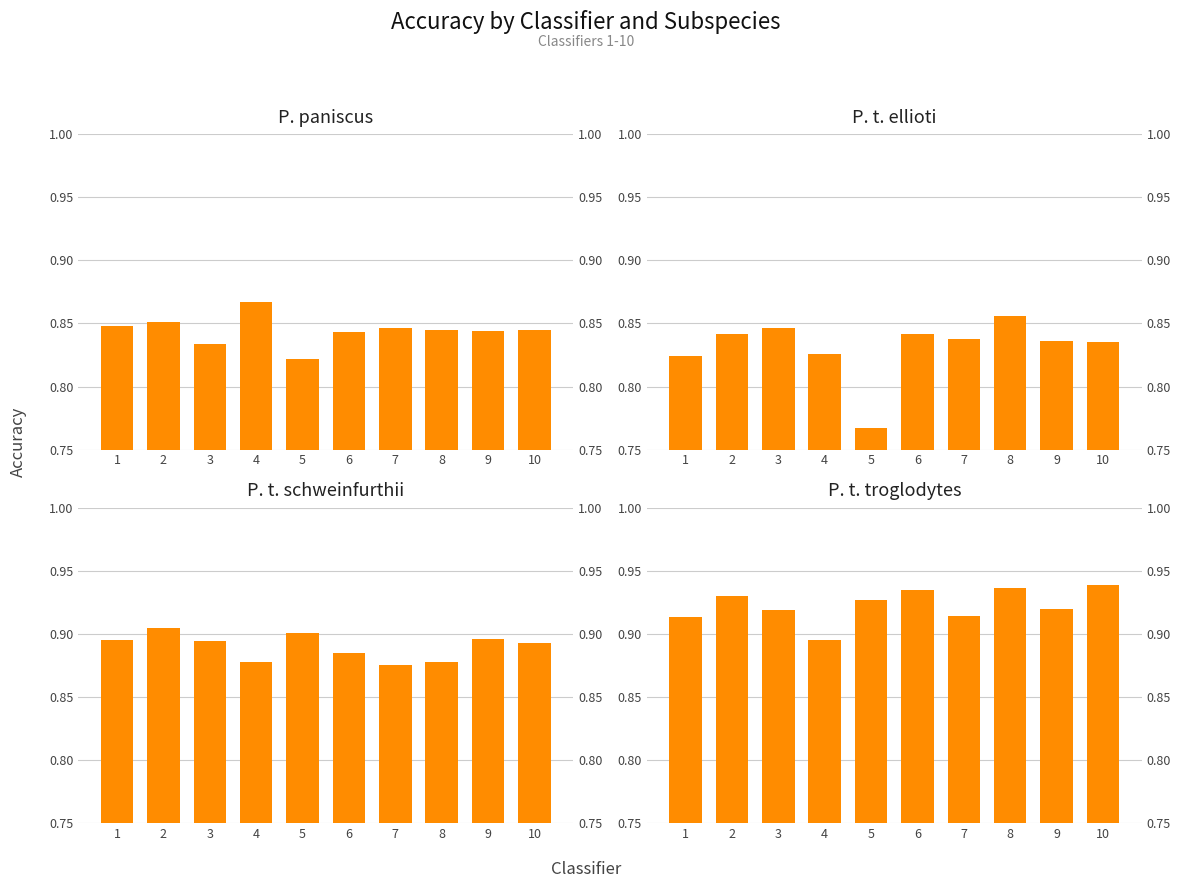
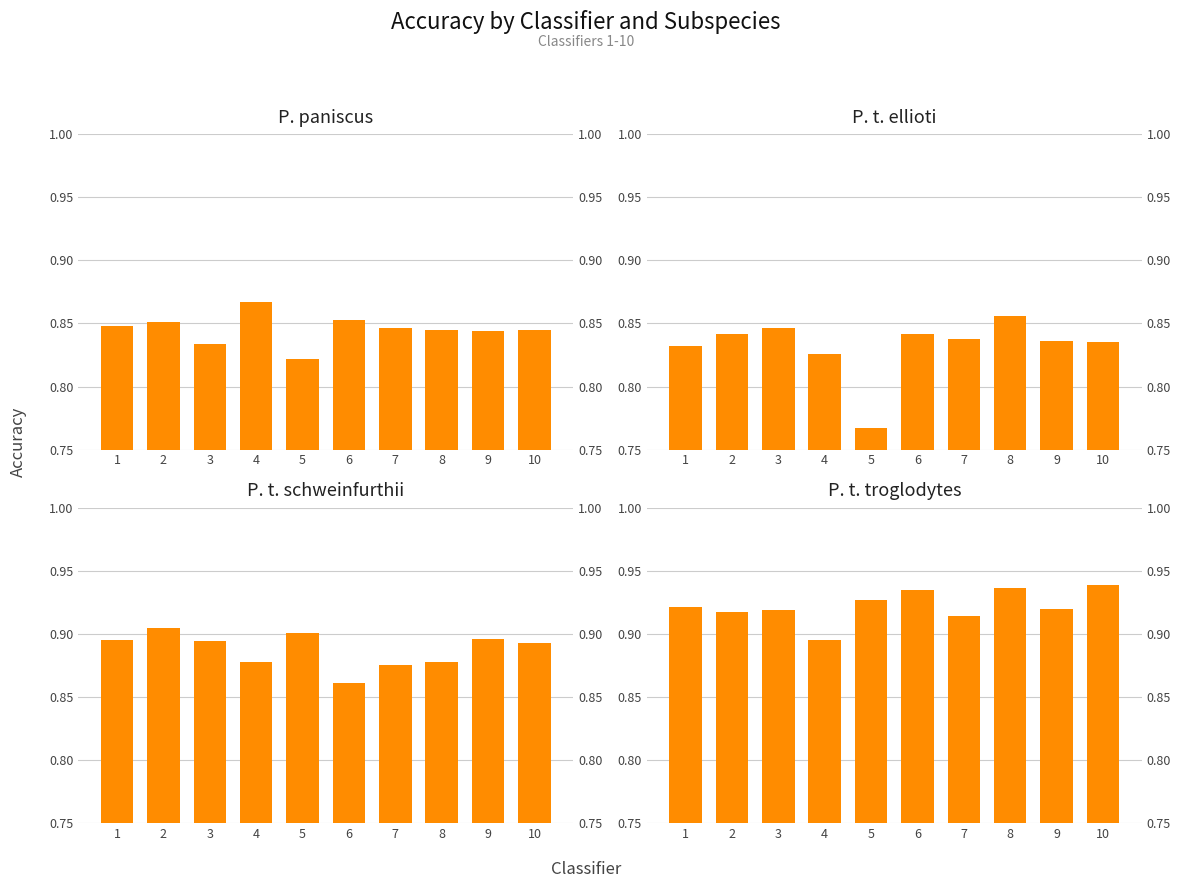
  {
    "P. paniscus": {
      "1": 0.848,
      "2": 0.851,
      "3": 0.834,
      "4": 0.867,
      "5": 0.822,
-     "6": 0.843,
+     "6": 0.853,
      "7": 0.846,
      "8": 0.845,
      "9": 0.844,
      "10": 0.845
    },
    "P. t. ellioti": {
-     "1": 0.824,
+     "1": 0.832,
      "2": 0.842,
      "3": 0.846,
      "4": 0.826,
      "5": 0.767,
      "6": 0.842,
      "7": 0.838,
      "8": 0.856,
      "9": 0.836,
      "10": 0.835
    },
    "P. t. schweinfurthii": {
      "1": 0.895,
      "2": 0.905,
      "3": 0.894,
      "4": 0.878,
      "5": 0.901,
-     "6": 0.885,
+     "6": 0.861,
      "7": 0.875,
      "8": 0.878,
      "9": 0.896,
      "10": 0.893
    },
    "P. t. troglodytes": {
-     "1": 0.913,
-     "2": 0.930,
+     "1": 0.921,
+     "2": 0.917,
      "3": 0.919,
      "4": 0.895,
      "5": 0.927,
      "6": 0.935,
      "7": 0.914,
      "8": 0.936,
      "9": 0.920,
      "10": 0.939
    }
  }
